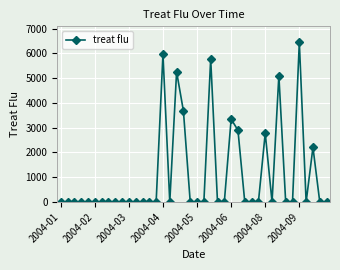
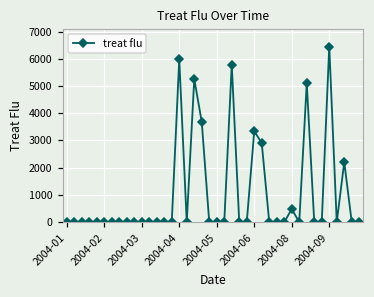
  {
    "2004-01": 0,
    "2004-02": 0,
    "2004-03": 0,
    "2004-04": 6000,
    "2004-05": 0,
    "2004-06": 3300,
-   "2004-08": 2800,
+   "2004-08": 500,
    "2004-09": 6400
  }
